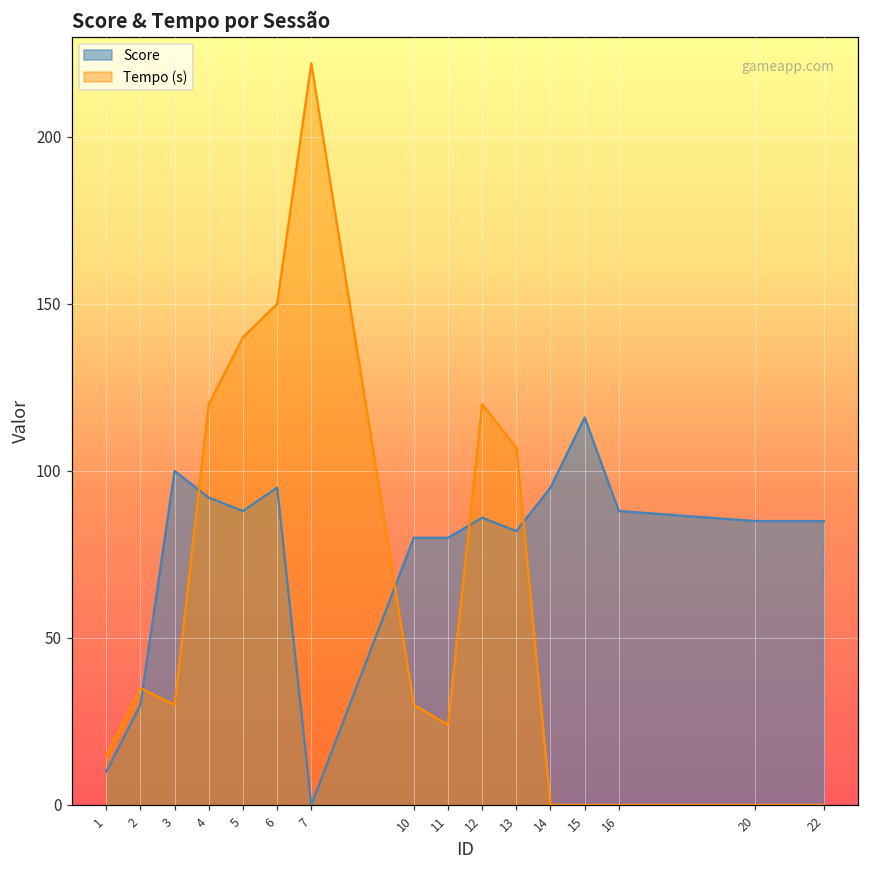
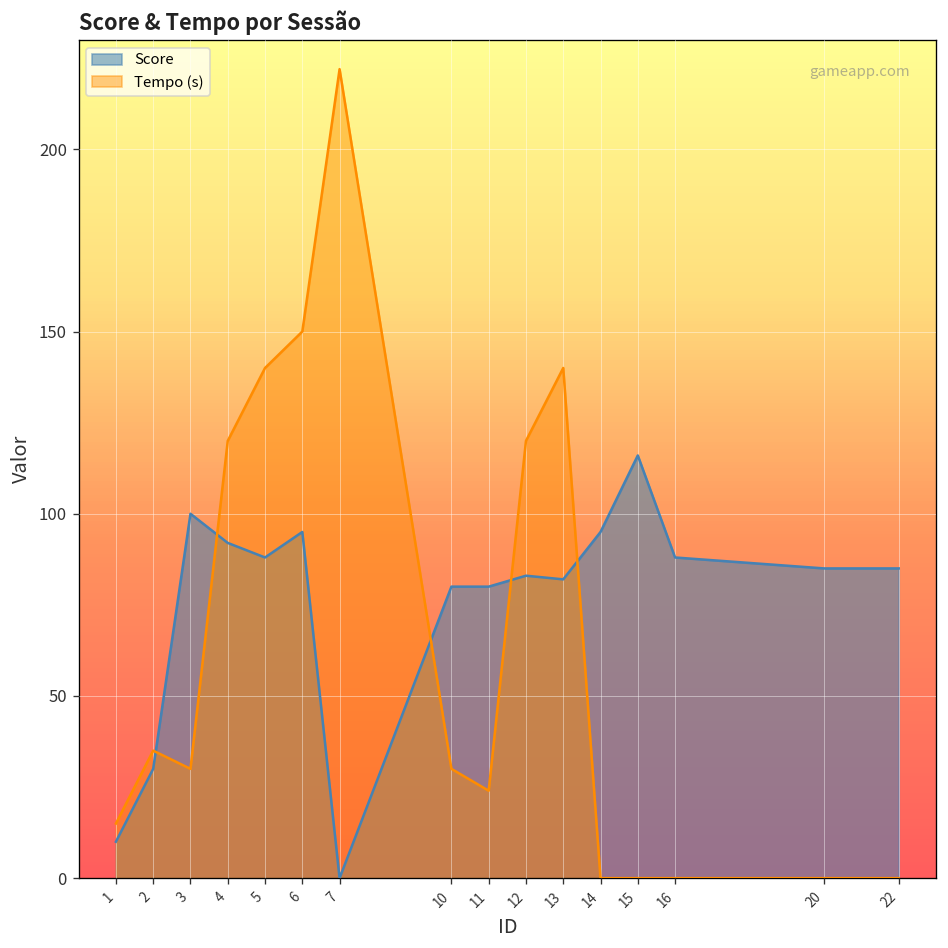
  {
    "Score": {
      "1": 10,
      "2": 30,
      "3": 100,
      "4": 92,
      "5": 88,
      "6": 95,
      "7": 0,
      "10": 80,
      "11": 80,
-     "12": 86,
+     "12": 83,
      "13": 82,
      "14": 95,
      "15": 116,
      "16": 88,
      "20": 85,
      "22": 85
    },
    "Tempo (s)": {
      "1": 15,
      "2": 35,
      "3": 30,
      "4": 120,
      "5": 140,
      "6": 150,
      "7": 222,
      "10": 30,
      "11": 24,
      "12": 120,
-     "13": 107,
+     "13": 140,
      "14": 0,
      "15": 0,
      "16": 0,
      "20": 0,
      "22": 0
    }
  }
